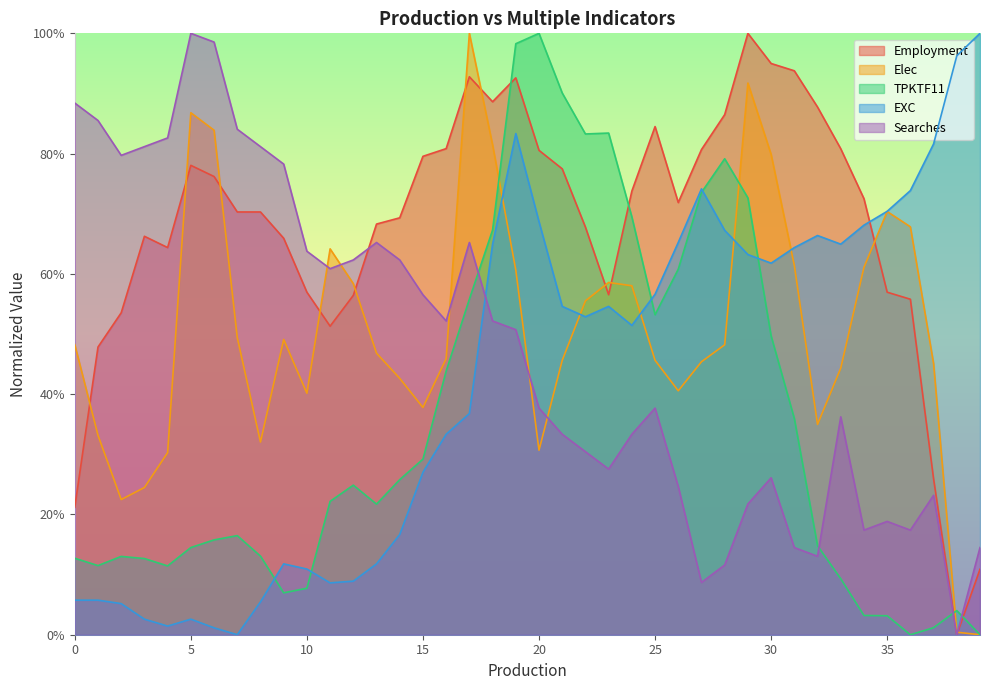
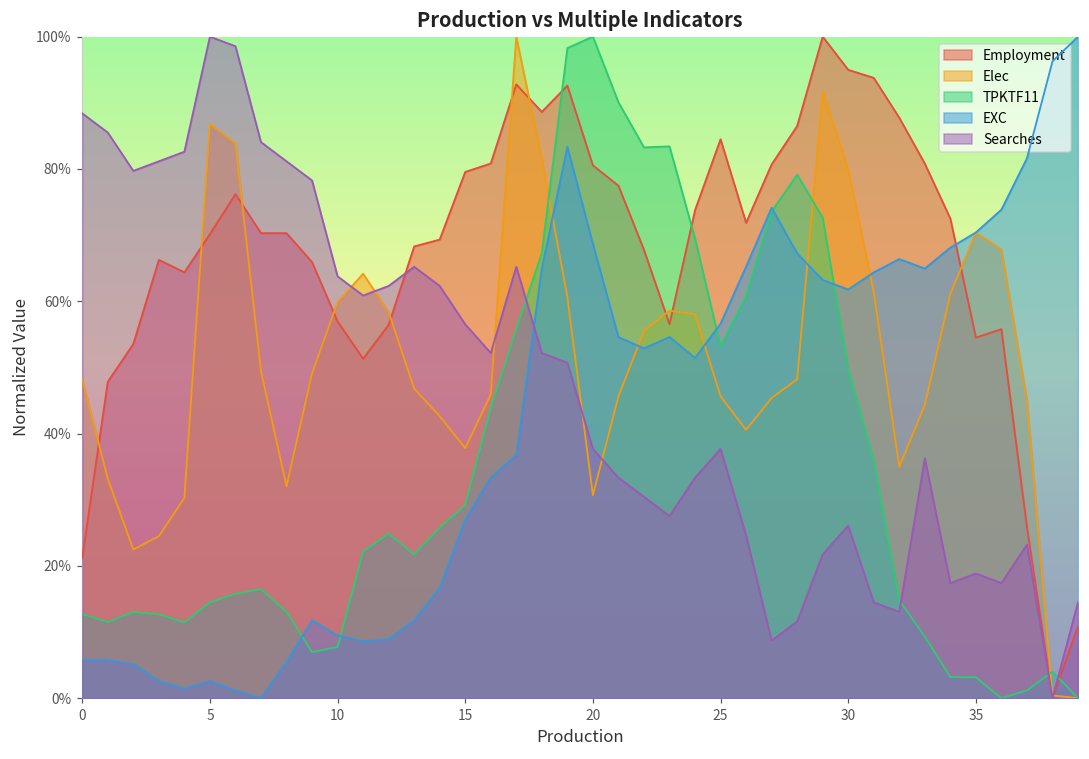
  {
    "Employment": {
      "0": "21%",
-     "5": "78%",
+     "5": "70%",
      "10": "57%",
      "15": "80%",
      "20": "81%",
      "25": "84%",
      "30": "95%",
-     "35": "57%"
+     "35": "55%"
    },
    "Elec": {
      "0": "48%",
      "5": "87%",
-     "10": "40%",
+     "10": "60%",
      "15": "38%",
      "20": "31%",
      "25": "46%",
      "30": "80%"
    },
    "TPKTF11": {
      "0": "13%",
      "5": "14%",
      "10": "8%",
      "15": "29%",
      "20": "100%",
      "25": "53%",
      "30": "50%",
      "35": "3%"
    },
    "EXC": {
      "0": "6%",
      "5": "3%",
-     "10": "11%",
+     "10": "9%",
      "15": "27%",
      "20": "69%",
      "25": "57%",
      "30": "62%"
    },
    "Searches": {
      "0": "88%",
      "5": "100%",
      "10": "64%",
      "15": "57%",
      "20": "38%",
      "25": "38%",
      "30": "26%",
      "35": "19%"
    }
  }
